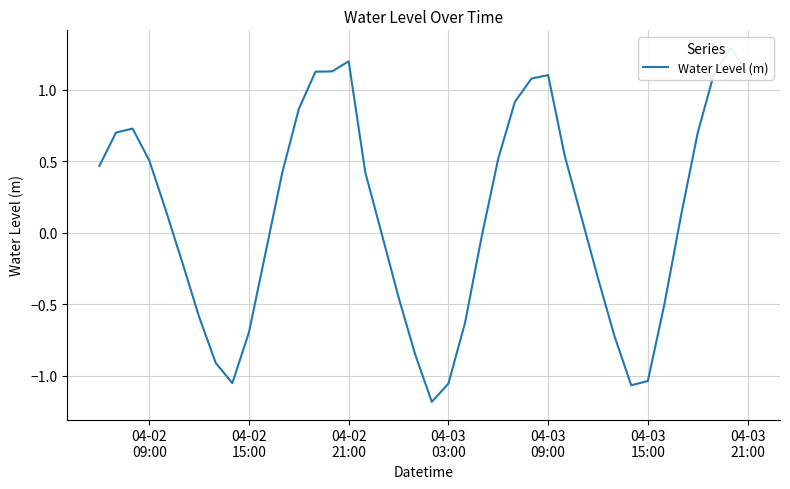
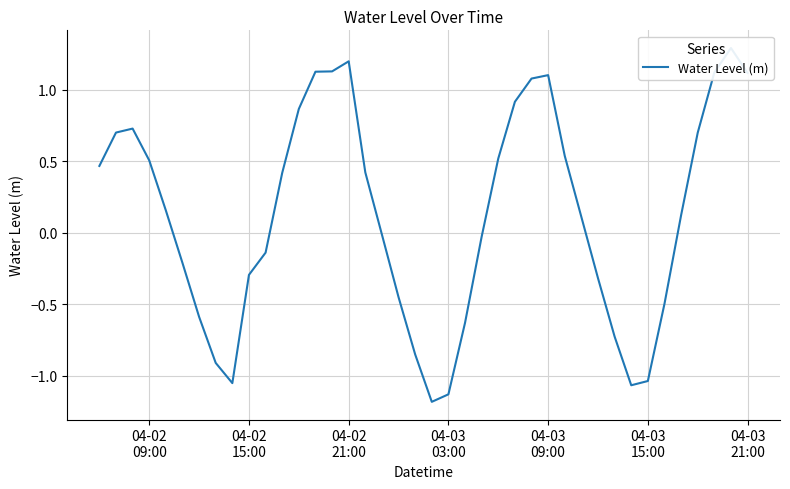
  {
    "04-02 09:00": 0.51,
-   "04-02 15:00": -0.70,
+   "04-02 15:00": -0.29,
    "04-02 21:00": 1.20,
-   "04-03 03:00": -1.05,
+   "04-03 03:00": -1.13,
    "04-03 09:00": 1.10,
    "04-03 15:00": -1.04
  }
